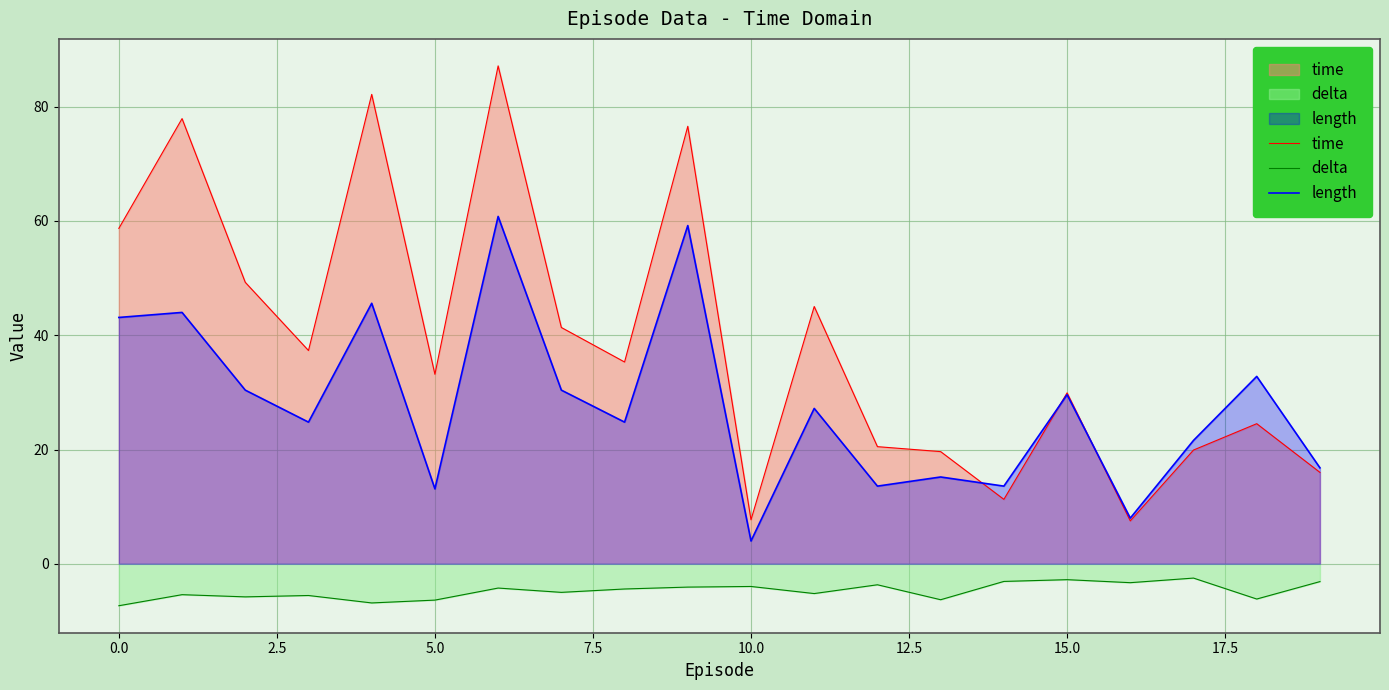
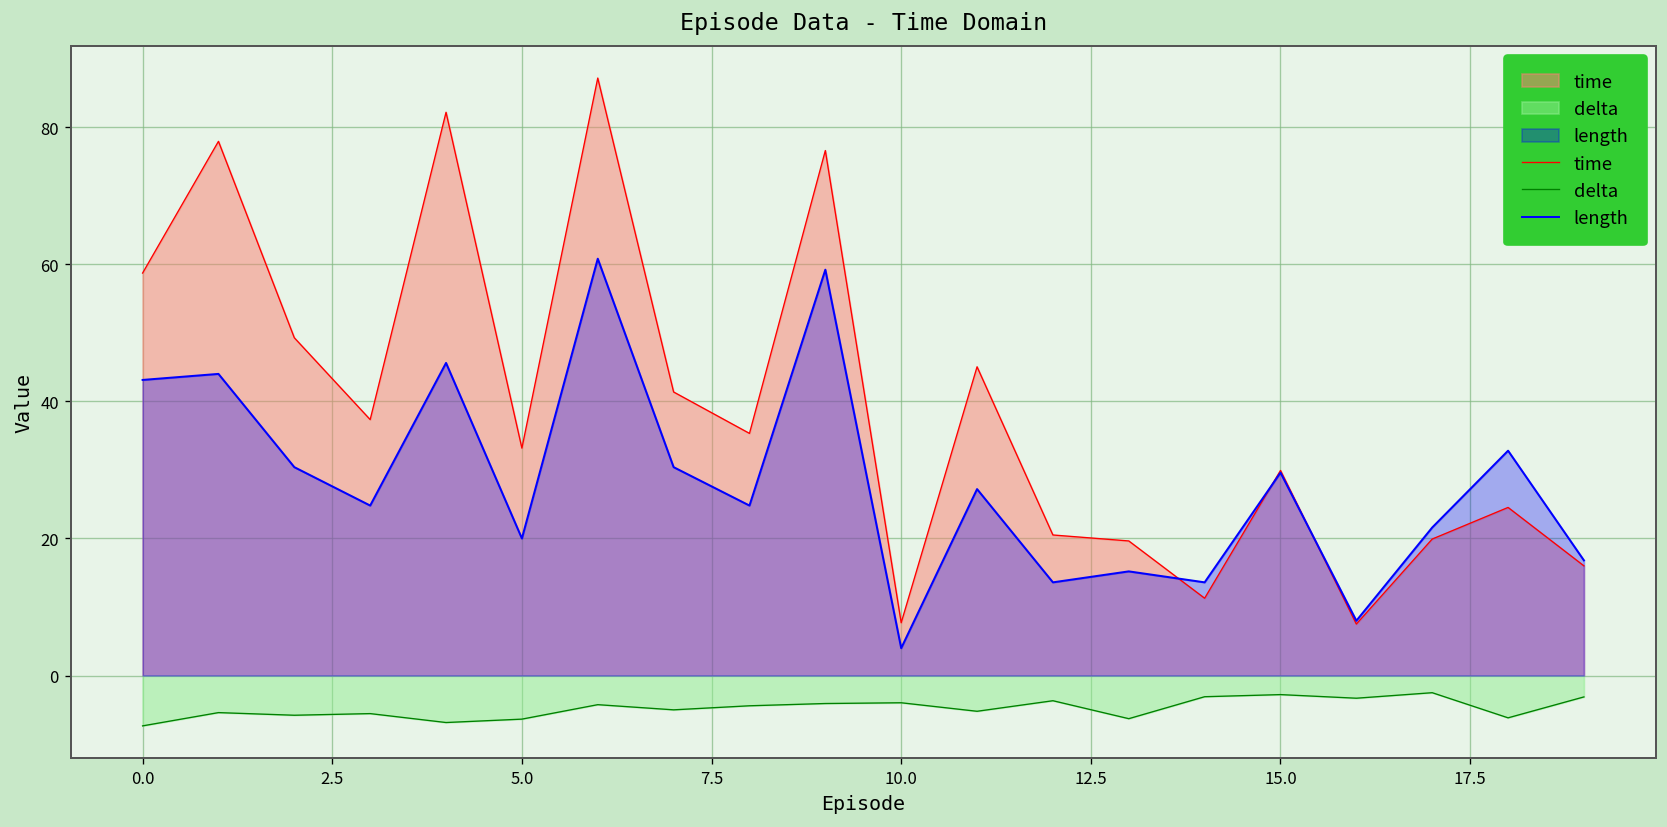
  {
    "length": {
      "0.0": 43,
-     "5.0": 13,
+     "5.0": 20,
      "10.0": 4
    }
  }
